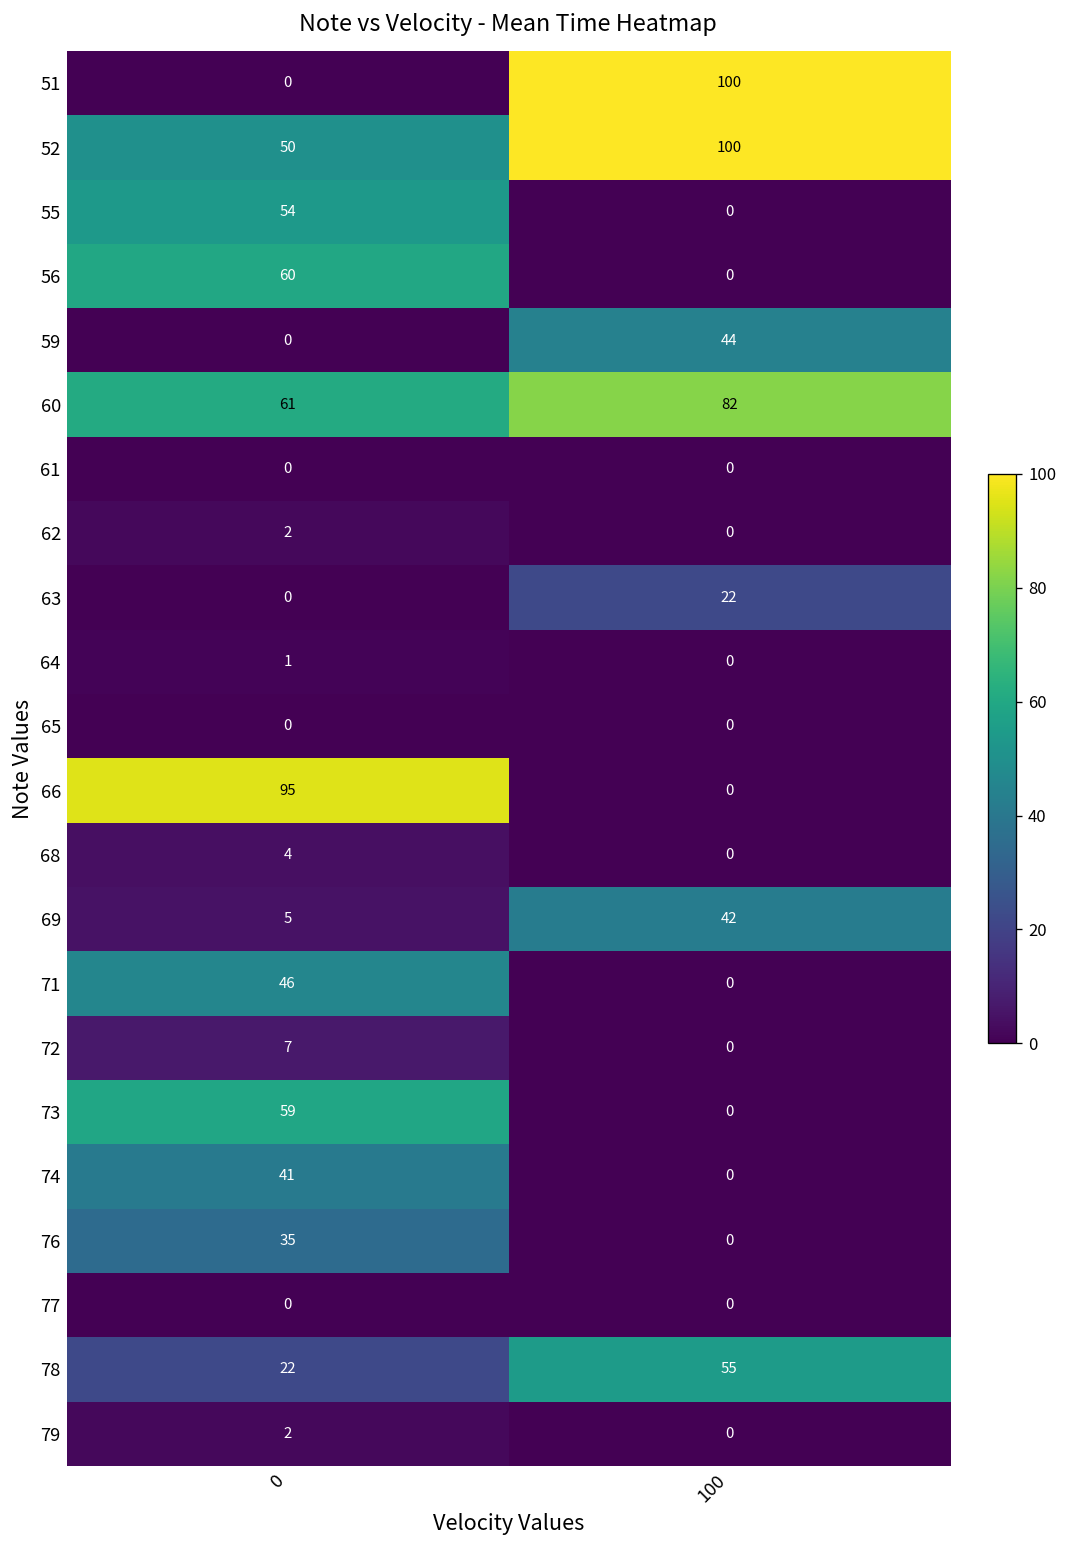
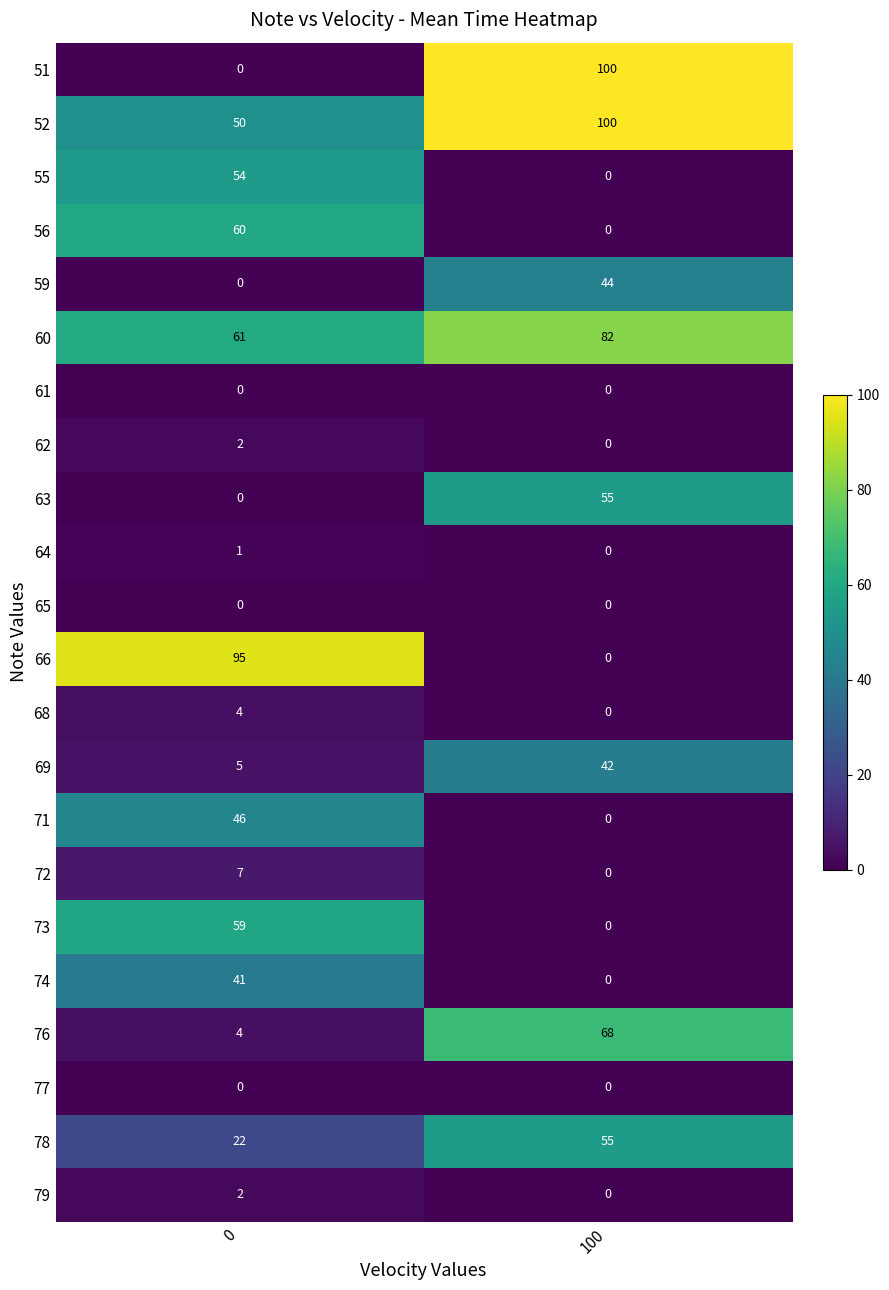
  {
    "51": {
      "0": 0,
      "100": 100
    },
    "52": {
      "0": 50,
      "100": 100
    },
    "55": {
      "0": 54,
      "100": 0
    },
    "56": {
      "0": 60,
      "100": 0
    },
    "59": {
      "0": 0,
      "100": 44
    },
    "60": {
      "0": 61,
      "100": 82
    },
    "61": {
      "0": 0,
      "100": 0
    },
    "62": {
      "0": 2,
      "100": 0
    },
    "63": {
      "0": 0,
-     "100": 22
+     "100": 55
    },
    "64": {
      "0": 1,
      "100": 0
    },
    "65": {
      "0": 0,
      "100": 0
    },
    "66": {
      "0": 95,
      "100": 0
    },
    "68": {
      "0": 4,
      "100": 0
    },
    "69": {
      "0": 5,
      "100": 42
    },
    "71": {
      "0": 46,
      "100": 0
    },
    "72": {
      "0": 7,
      "100": 0
    },
    "73": {
      "0": 59,
      "100": 0
    },
    "74": {
      "0": 41,
      "100": 0
    },
    "76": {
-     "0": 35,
-     "100": 0
+     "0": 4,
+     "100": 68
    },
    "77": {
      "0": 0,
      "100": 0
    },
    "78": {
      "0": 22,
      "100": 55
    },
    "79": {
      "0": 2,
      "100": 0
    }
  }
